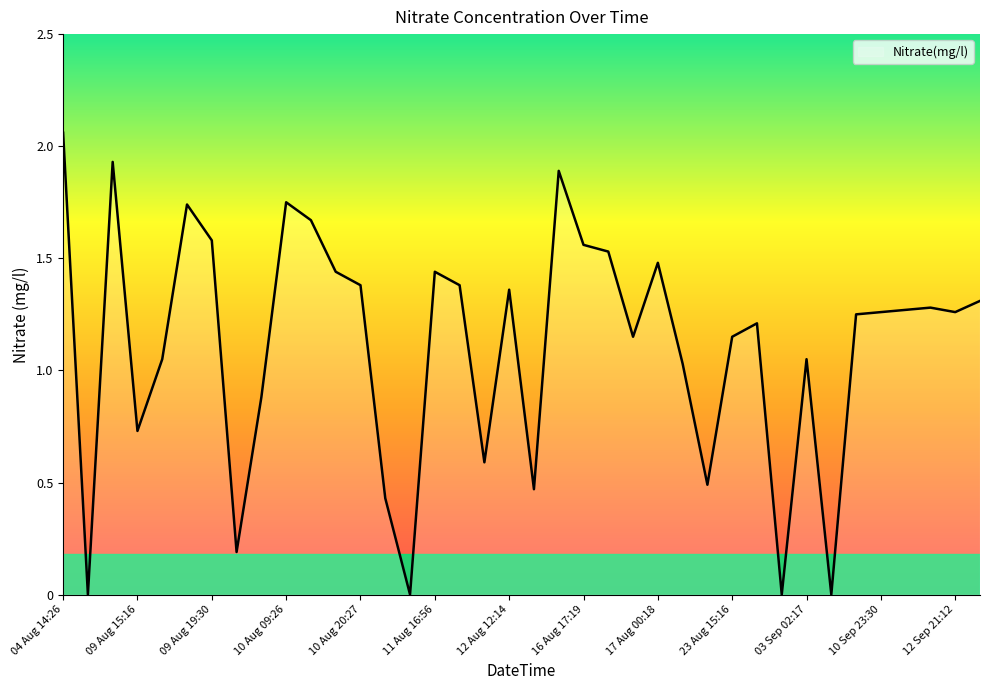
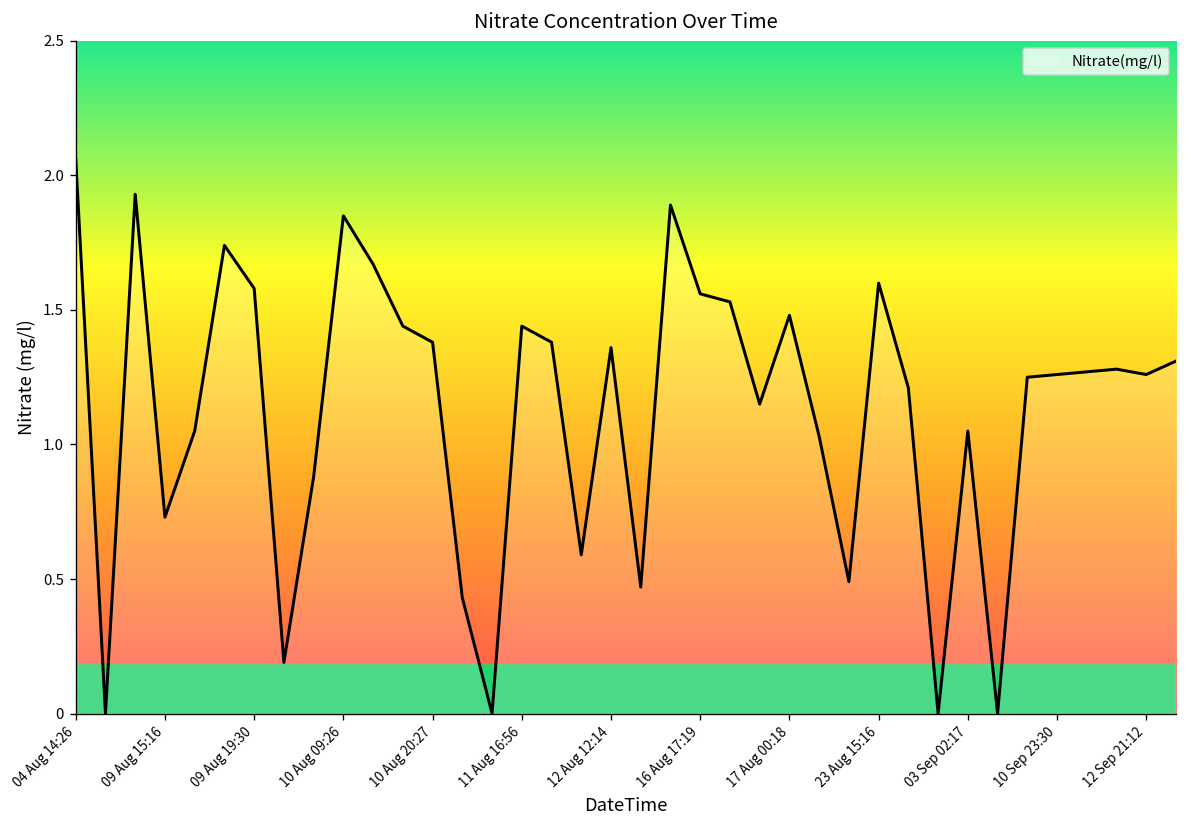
  {
    "04 Aug 14:26": 2.06,
    "09 Aug 15:16": 0.73,
    "09 Aug 19:30": 1.58,
-   "10 Aug 09:26": 1.75,
+   "10 Aug 09:26": 1.85,
    "10 Aug 20:27": 1.38,
    "11 Aug 16:56": 1.44,
    "12 Aug 12:14": 1.36,
    "16 Aug 17:19": 1.56,
    "17 Aug 00:18": 1.48,
-   "23 Aug 15:16": 1.15,
+   "23 Aug 15:16": 1.60,
    "03 Sep 02:17": 1.05,
    "10 Sep 23:30": 1.26,
    "12 Sep 21:12": 1.26
  }
